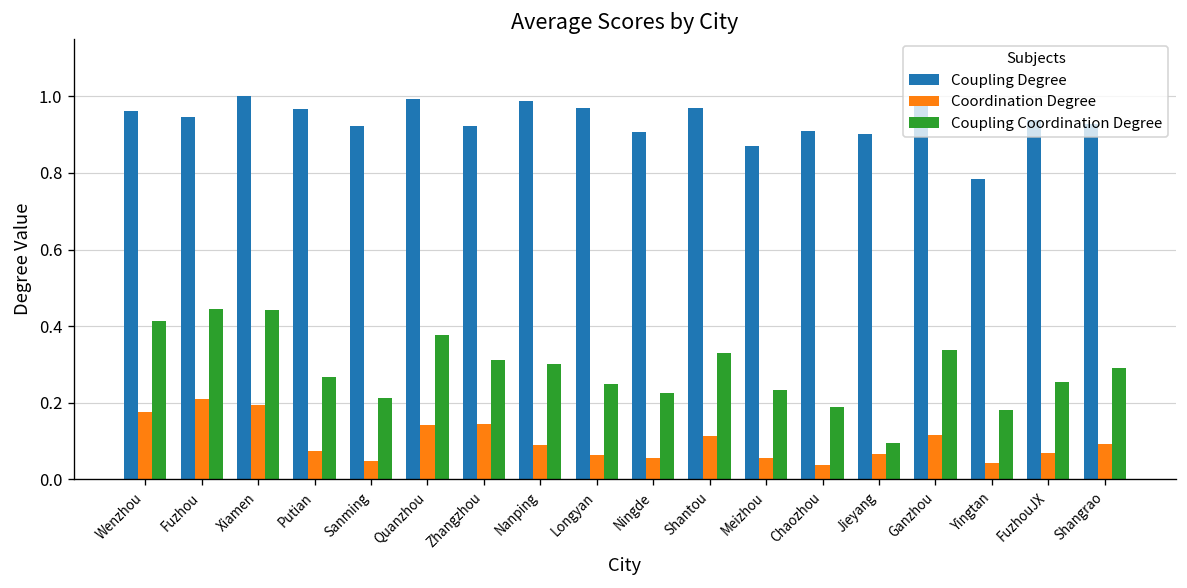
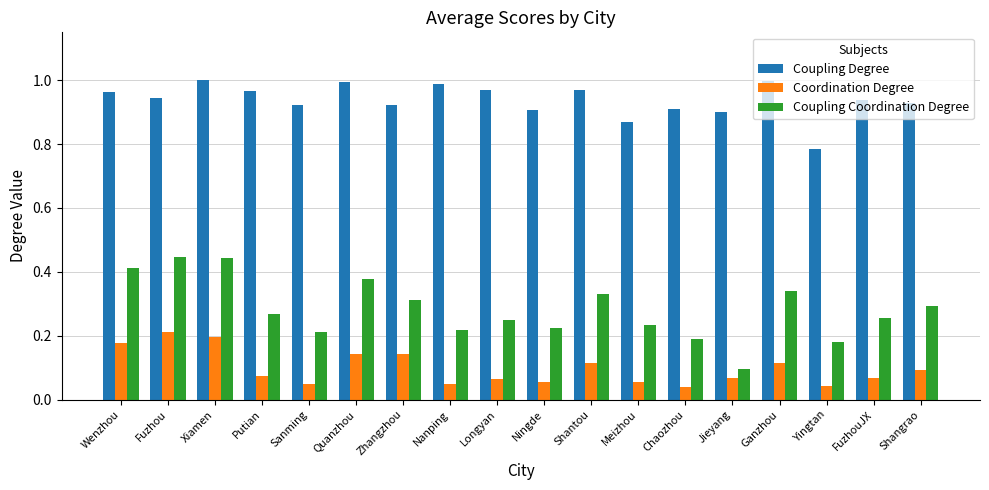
  {
    "Coupling Degree": {
      "Wenzhou": 0.96,
      "Fuzhou": 0.95,
      "Xiamen": 1.00,
      "Putian": 0.97,
      "Sanming": 0.92,
      "Quanzhou": 0.99,
      "Zhangzhou": 0.92,
      "Nanping": 0.99,
      "Longyan": 0.97,
      "Ningde": 0.91,
      "Shantou": 0.97,
      "Meizhou": 0.87,
      "Chaozhou": 0.91,
      "Jieyang": 0.90,
      "Yingtan": 0.78
    },
    "Coordination Degree": {
      "Wenzhou": 0.18,
      "Fuzhou": 0.21,
      "Xiamen": 0.20,
      "Putian": 0.08,
      "Sanming": 0.05,
      "Quanzhou": 0.14,
      "Zhangzhou": 0.14,
-     "Nanping": 0.09,
+     "Nanping": 0.05,
      "Longyan": 0.06,
      "Ningde": 0.06,
      "Shantou": 0.11,
      "Meizhou": 0.06,
      "Chaozhou": 0.04,
      "Jieyang": 0.07,
      "Ganzhou": 0.12,
      "Yingtan": 0.04,
      "FuzhouJX": 0.07,
      "Shangrao": 0.09
    },
    "Coupling Coordination Degree": {
      "Wenzhou": 0.41,
      "Fuzhou": 0.45,
      "Xiamen": 0.44,
      "Putian": 0.27,
      "Sanming": 0.21,
      "Quanzhou": 0.38,
      "Zhangzhou": 0.31,
-     "Nanping": 0.30,
+     "Nanping": 0.22,
      "Longyan": 0.25,
      "Ningde": 0.23,
      "Shantou": 0.33,
      "Meizhou": 0.23,
      "Chaozhou": 0.19,
      "Jieyang": 0.10,
      "Ganzhou": 0.34,
      "Yingtan": 0.18,
      "FuzhouJX": 0.25,
      "Shangrao": 0.29
    }
  }
